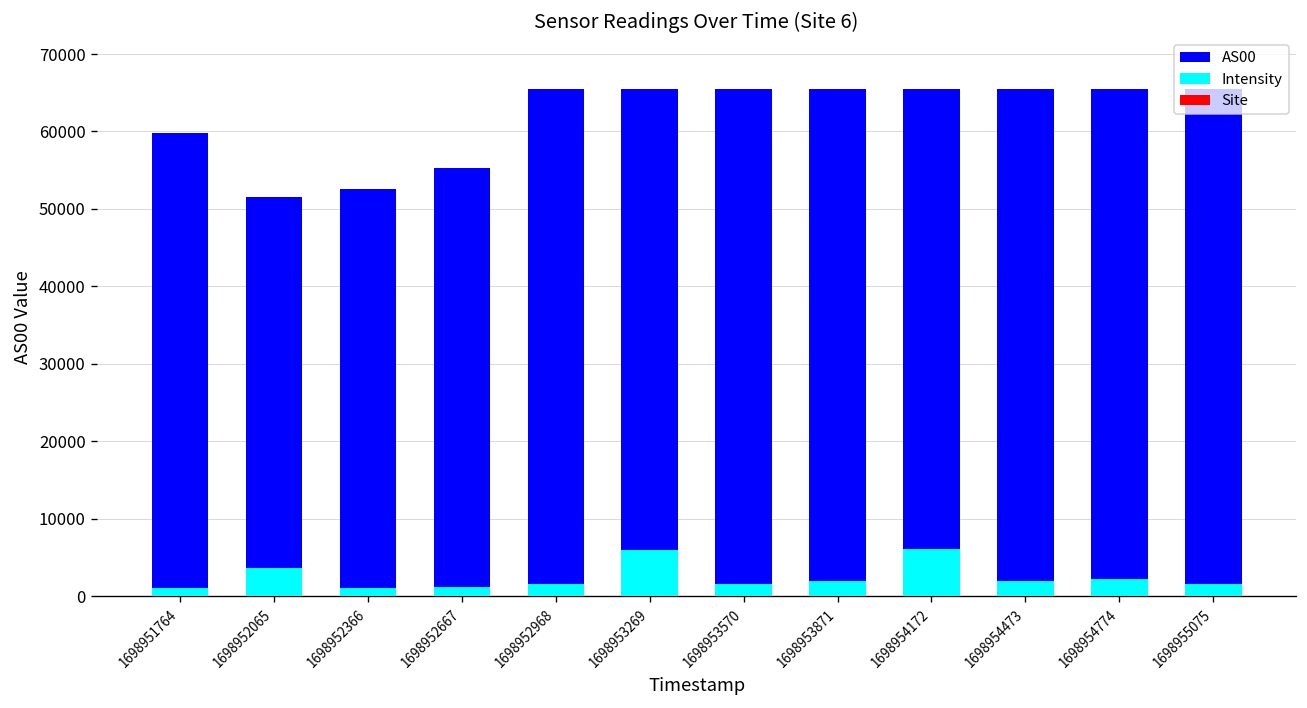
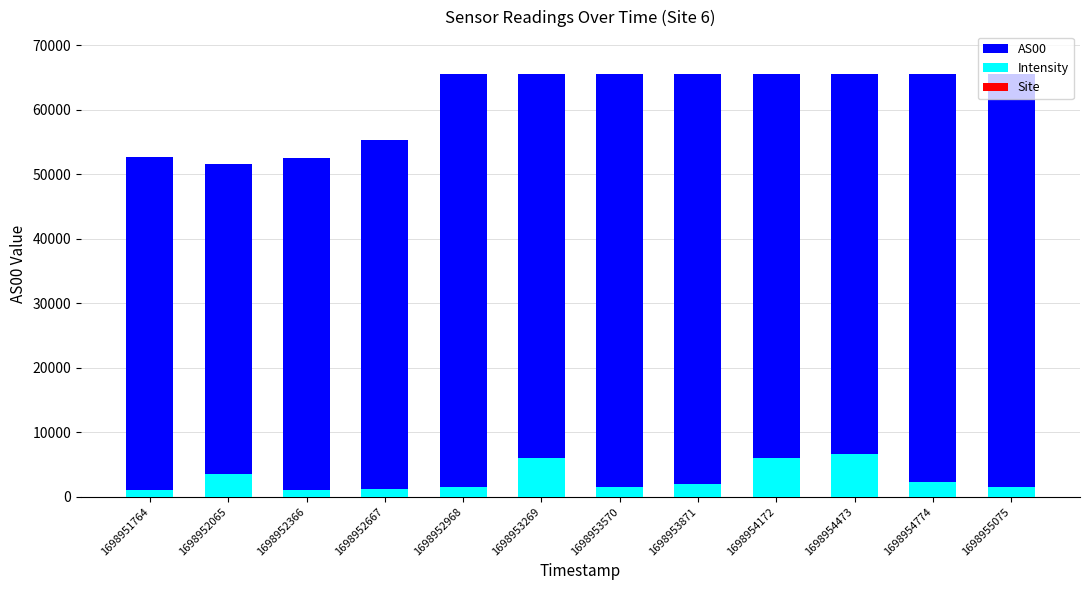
  {
    "AS00": {
-     "1698951764": 60000,
+     "1698951764": 53000,
      "1698952065": 52000,
      "1698952366": 53000,
      "1698952667": 55000,
      "1698952968": 66000,
      "1698953269": 66000,
      "1698953570": 66000,
      "1698953871": 66000,
      "1698954172": 66000,
      "1698954473": 66000,
      "1698954774": 66000
    },
    "Intensity": {
-     "1698954473": 2000
+     "1698954473": 7000
    }
  }
